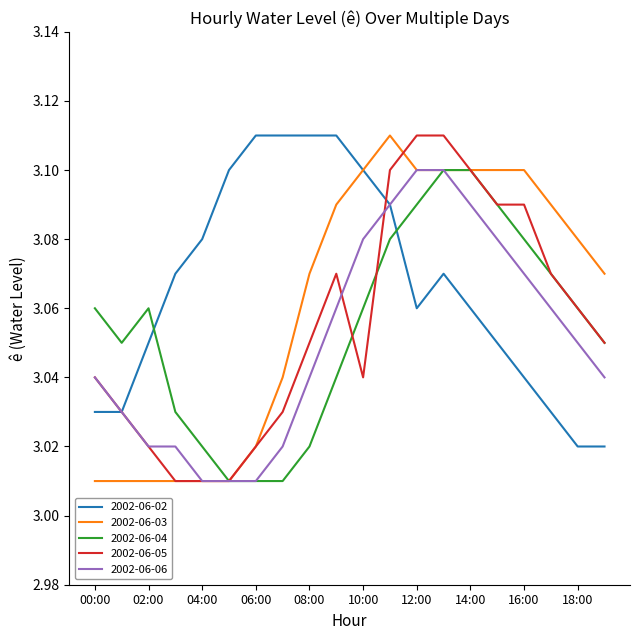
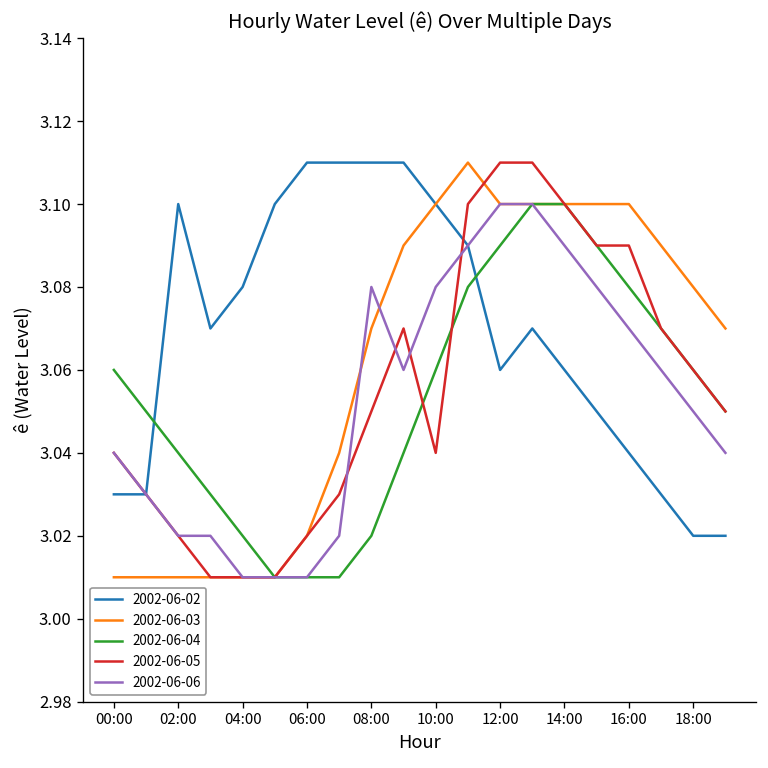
  {
    "2002-06-02": {
      "00:00": 3.03,
-     "02:00": 3.05,
+     "02:00": 3.10,
      "04:00": 3.08,
      "06:00": 3.11,
      "08:00": 3.11,
      "12:00": 3.06,
      "14:00": 3.06,
      "16:00": 3.04,
      "18:00": 3.02
    },
    "2002-06-03": {
      "00:00": 3.01,
      "02:00": 3.01,
      "08:00": 3.07,
      "16:00": 3.10,
      "18:00": 3.08
    },
    "2002-06-04": {
      "00:00": 3.06,
-     "02:00": 3.06,
+     "02:00": 3.04,
      "04:00": 3.02,
      "08:00": 3.02,
      "10:00": 3.06,
      "12:00": 3.09,
      "16:00": 3.08
    },
    "2002-06-05": {
      "08:00": 3.05,
      "10:00": 3.04,
      "12:00": 3.11,
      "16:00": 3.09
    },
    "2002-06-06": {
-     "08:00": 3.04,
+     "08:00": 3.08,
      "10:00": 3.08,
      "14:00": 3.09,
      "16:00": 3.07,
      "18:00": 3.05
    }
  }
